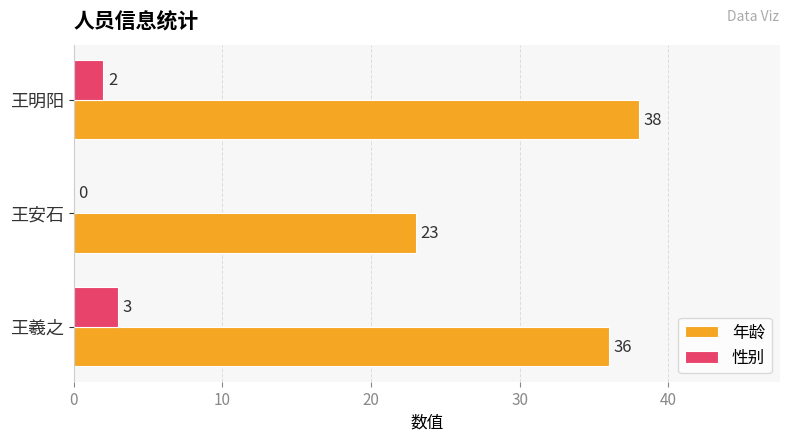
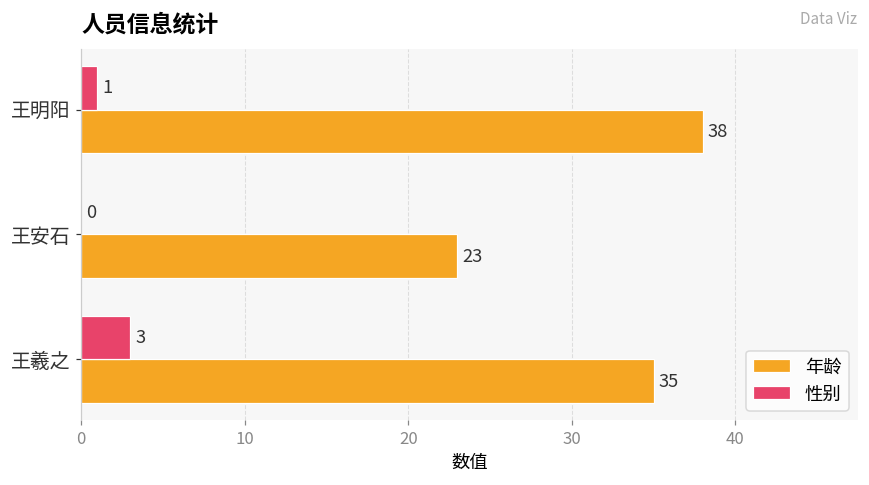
  {
    "年龄": {
      "王明阳": 38,
      "王安石": 23,
-     "王羲之": 36
+     "王羲之": 35
    },
    "性别": {
-     "王明阳": 2,
+     "王明阳": 1,
      "王安石": 0,
      "王羲之": 3
    }
  }
